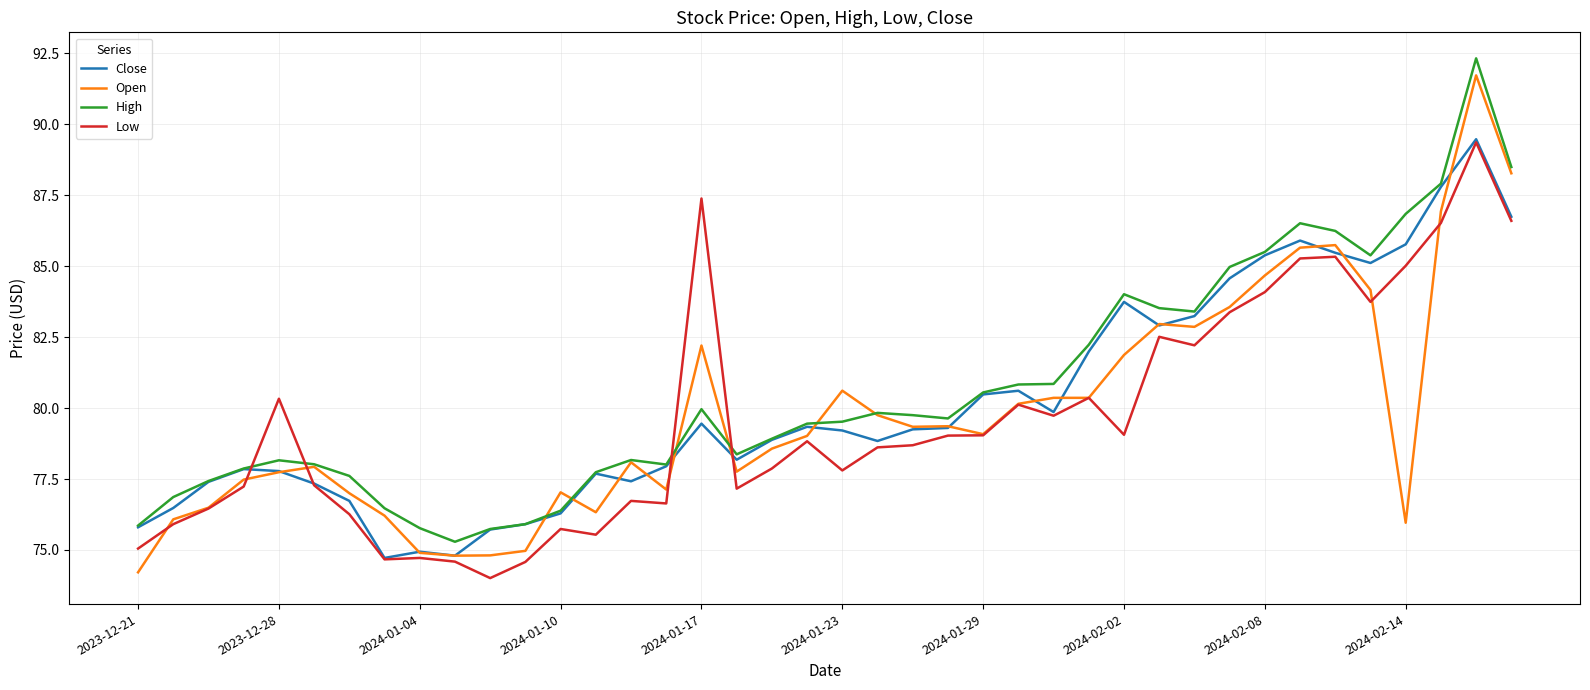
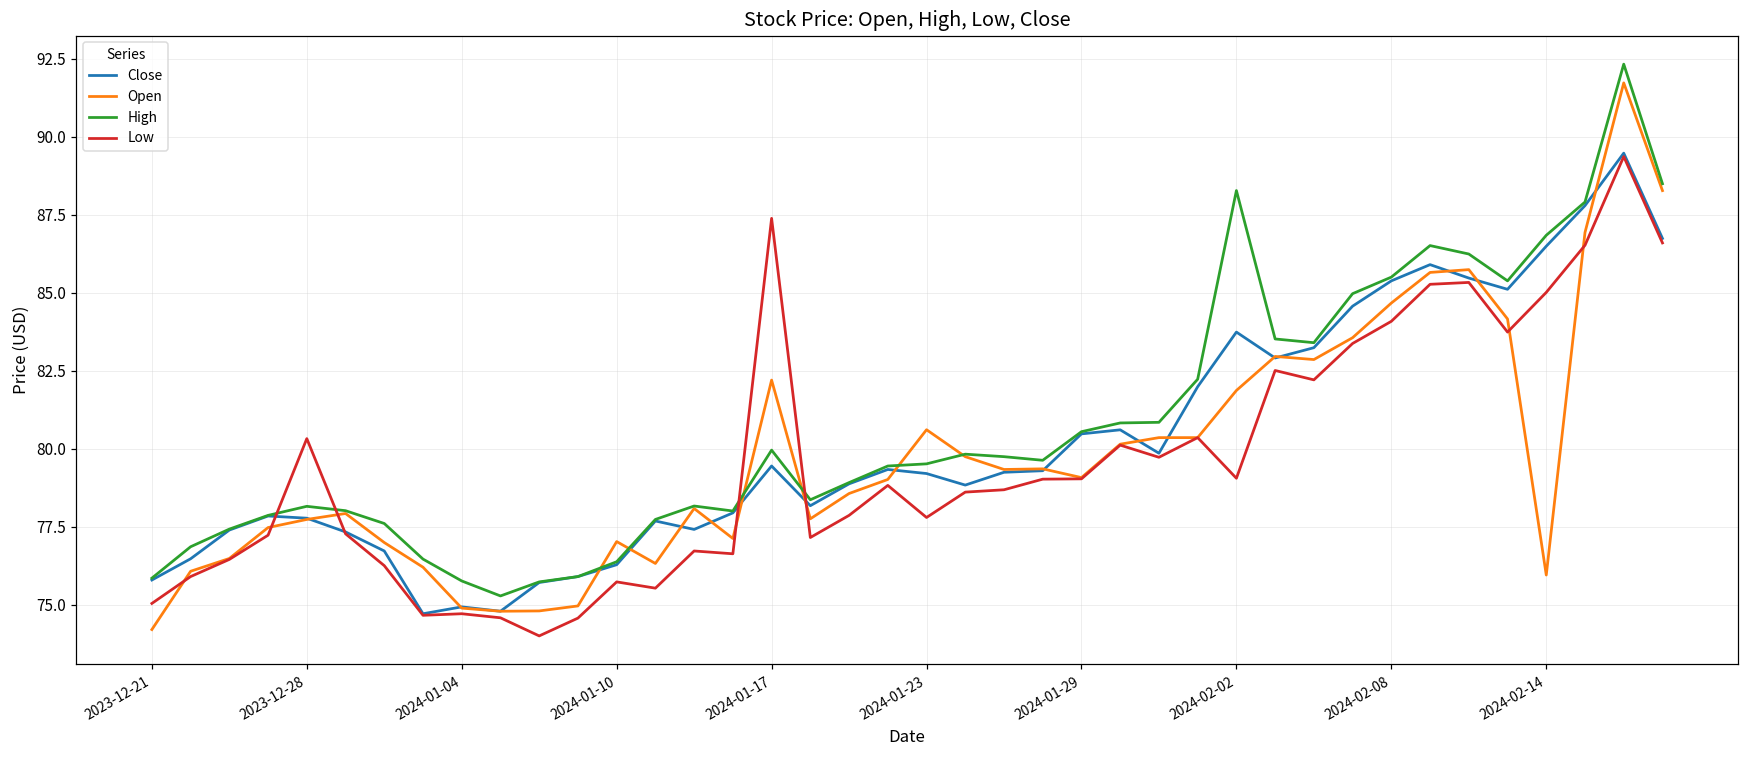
  {
    "Close": {
      "2024-01-10": 76.3,
      "2024-01-17": 79.5,
      "2024-01-23": 79.2,
      "2024-02-02": 83.7,
      "2024-02-08": 85.4,
-     "2024-02-14": 85.8
+     "2024-02-14": 86.5
    },
    "Open": {
      "2023-12-21": 74.2,
      "2024-01-10": 77.0,
      "2024-01-17": 82.2,
      "2024-01-23": 80.6,
      "2024-02-02": 81.9,
      "2024-02-08": 84.7,
      "2024-02-14": 76.0
    },
    "High": {
      "2023-12-28": 78.2,
      "2024-01-04": 75.8,
      "2024-01-10": 76.4,
      "2024-01-17": 80.0,
      "2024-01-23": 79.5,
-     "2024-02-02": 84.0,
+     "2024-02-02": 88.3,
      "2024-02-08": 85.5,
      "2024-02-14": 86.8
    },
    "Low": {
      "2023-12-21": 75.1,
      "2023-12-28": 80.3,
      "2024-01-04": 74.7,
      "2024-01-10": 75.7,
      "2024-01-17": 87.4,
      "2024-01-23": 77.8,
      "2024-02-02": 79.1,
      "2024-02-08": 84.1,
      "2024-02-14": 85.0
    }
  }
